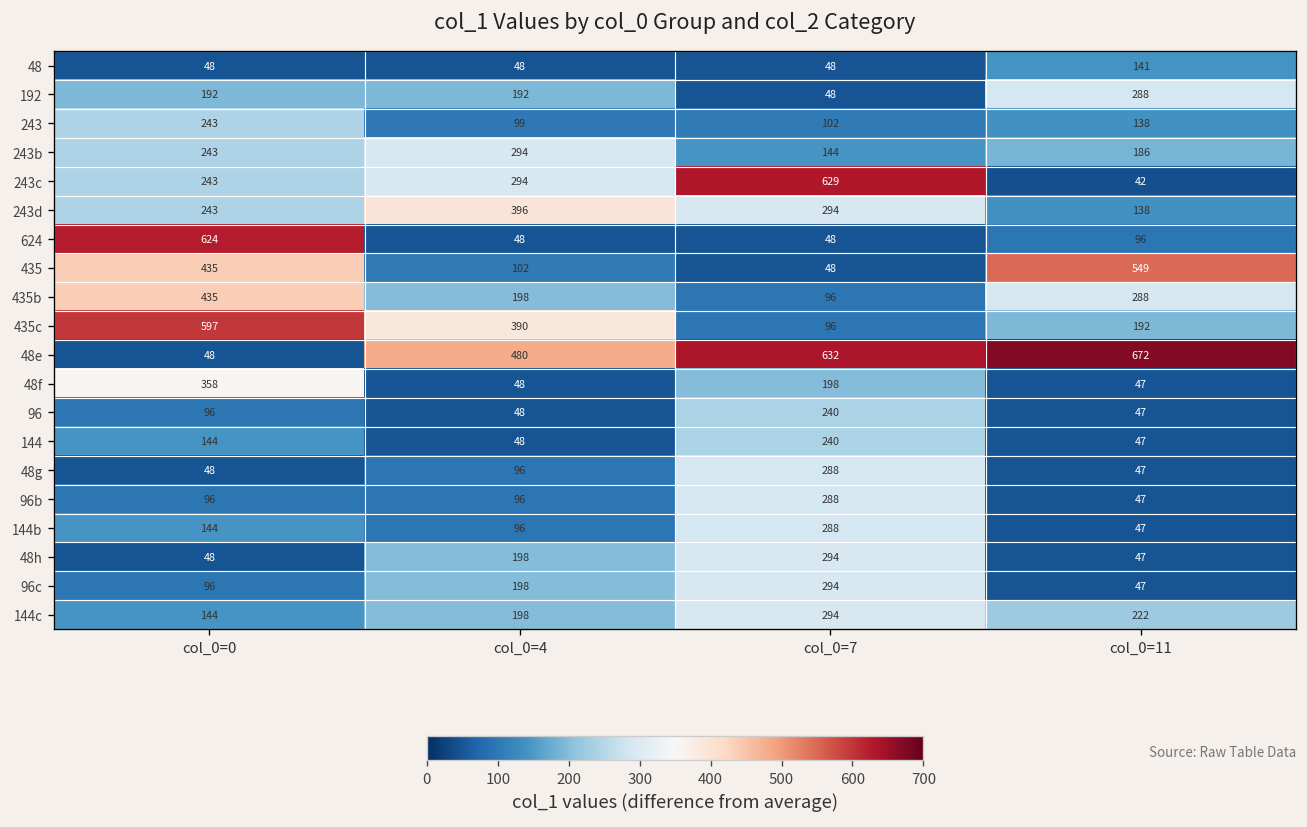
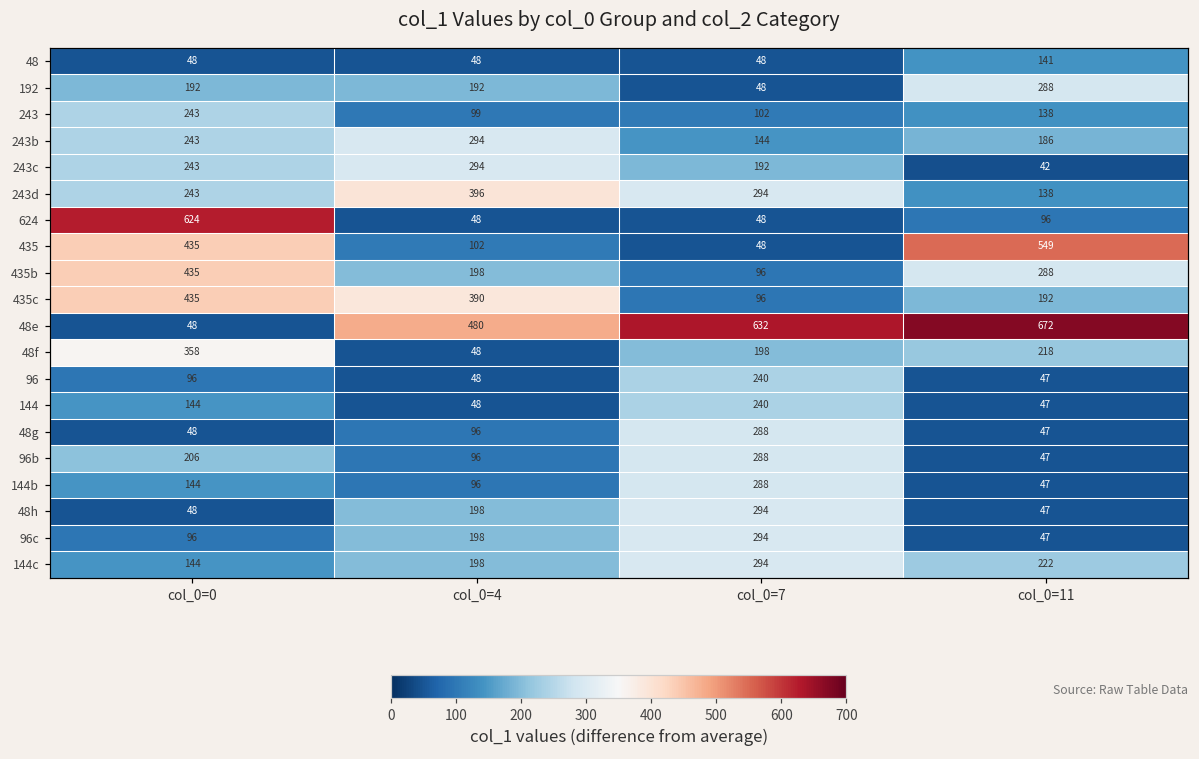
  {
    "48": {
      "col_0=0": 48,
      "col_0=4": 48,
      "col_0=7": 48,
      "col_0=11": 141
    },
    "192": {
      "col_0=0": 192,
      "col_0=4": 192,
      "col_0=7": 48,
      "col_0=11": 288
    },
    "243": {
      "col_0=0": 243,
      "col_0=4": 99,
      "col_0=7": 102,
      "col_0=11": 138
    },
    "243b": {
      "col_0=0": 243,
      "col_0=4": 294,
      "col_0=7": 144,
      "col_0=11": 186
    },
    "243c": {
      "col_0=0": 243,
      "col_0=4": 294,
-     "col_0=7": 629,
+     "col_0=7": 192,
      "col_0=11": 42
    },
    "243d": {
      "col_0=0": 243,
      "col_0=4": 396,
      "col_0=7": 294,
      "col_0=11": 138
    },
    "624": {
      "col_0=0": 624,
      "col_0=4": 48,
      "col_0=7": 48,
      "col_0=11": 96
    },
    "435": {
      "col_0=0": 435,
      "col_0=4": 102,
      "col_0=7": 48,
      "col_0=11": 549
    },
    "435b": {
      "col_0=0": 435,
      "col_0=4": 198,
      "col_0=7": 96,
      "col_0=11": 288
    },
    "435c": {
-     "col_0=0": 597,
+     "col_0=0": 435,
      "col_0=4": 390,
      "col_0=7": 96,
      "col_0=11": 192
    },
    "48e": {
      "col_0=0": 48,
      "col_0=4": 480,
      "col_0=7": 632,
      "col_0=11": 672
    },
    "48f": {
      "col_0=0": 358,
      "col_0=4": 48,
      "col_0=7": 198,
-     "col_0=11": 47
+     "col_0=11": 218
    },
    "96": {
      "col_0=0": 96,
      "col_0=4": 48,
      "col_0=7": 240,
      "col_0=11": 47
    },
    "144": {
      "col_0=0": 144,
      "col_0=4": 48,
      "col_0=7": 240,
      "col_0=11": 47
    },
    "48g": {
      "col_0=0": 48,
      "col_0=4": 96,
      "col_0=7": 288,
      "col_0=11": 47
    },
    "96b": {
-     "col_0=0": 96,
+     "col_0=0": 206,
      "col_0=4": 96,
      "col_0=7": 288,
      "col_0=11": 47
    },
    "144b": {
      "col_0=0": 144,
      "col_0=4": 96,
      "col_0=7": 288,
      "col_0=11": 47
    },
    "48h": {
      "col_0=0": 48,
      "col_0=4": 198,
      "col_0=7": 294,
      "col_0=11": 47
    },
    "96c": {
      "col_0=0": 96,
      "col_0=4": 198,
      "col_0=7": 294,
      "col_0=11": 47
    },
    "144c": {
      "col_0=0": 144,
      "col_0=4": 198,
      "col_0=7": 294,
      "col_0=11": 222
    }
  }
